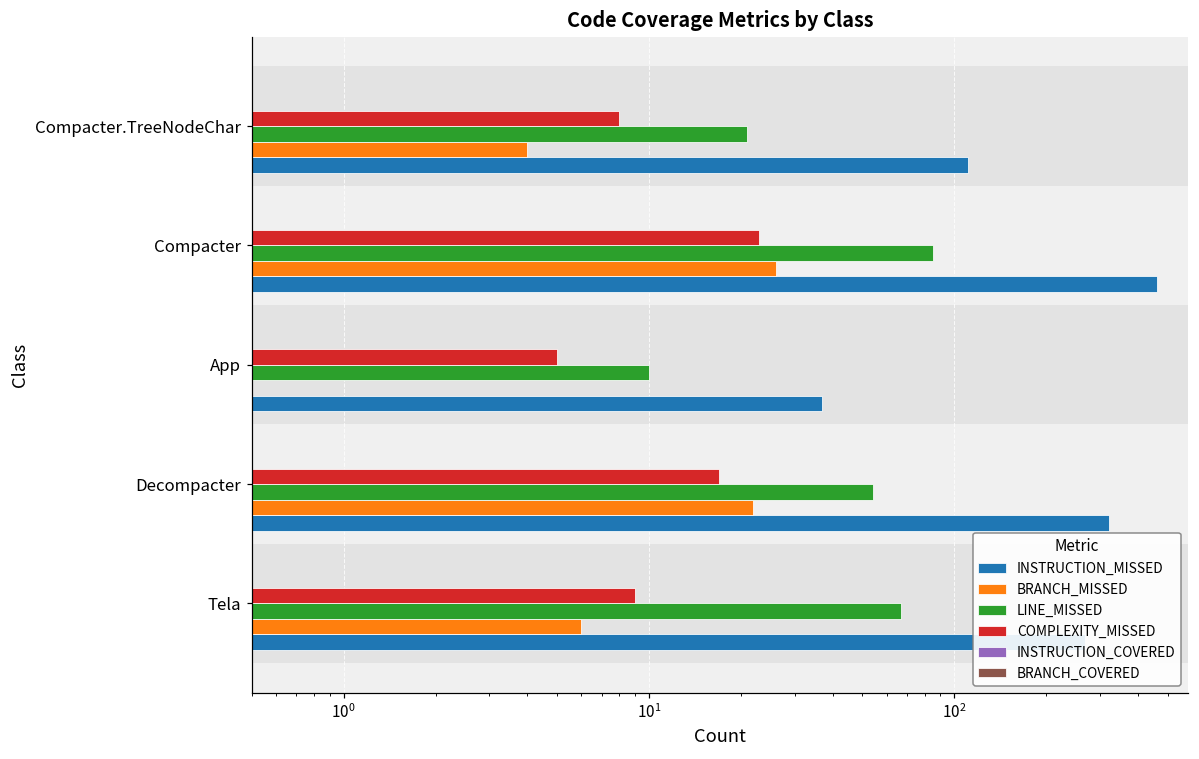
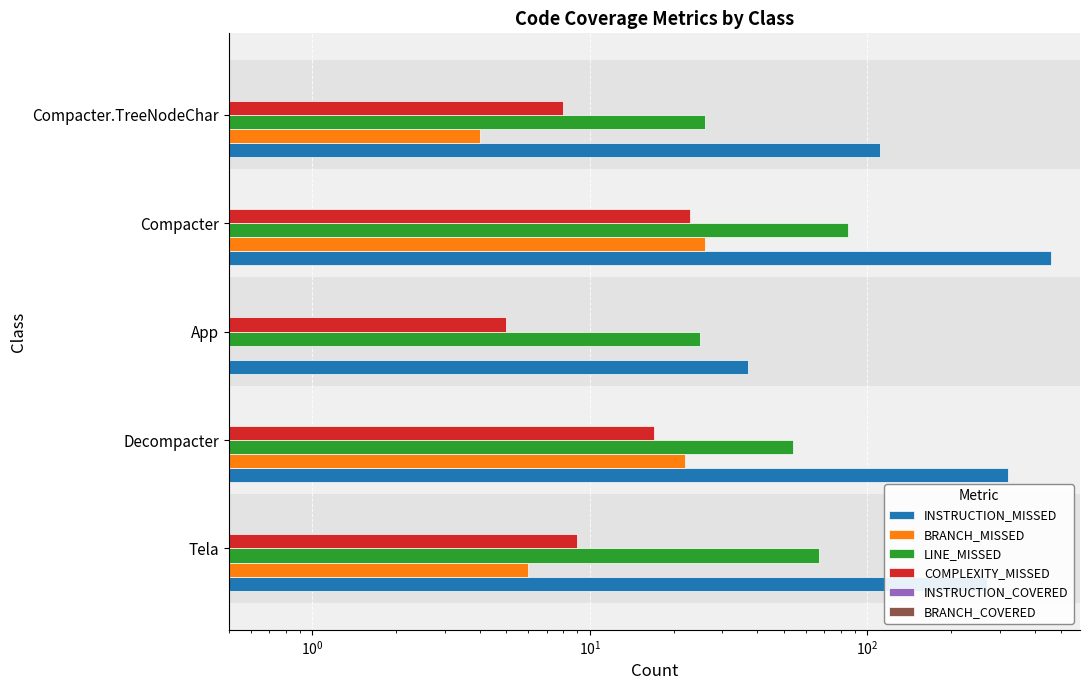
  {
    "INSTRUCTION_MISSED": {
      "Compacter.TreeNodeChar": 111,
      "Compacter": 460,
      "App": 37,
      "Decompacter": 320
    },
    "BRANCH_MISSED": {
      "Compacter.TreeNodeChar": 4,
      "Compacter": 26,
      "Decompacter": 22,
      "Tela": 6
    },
    "LINE_MISSED": {
-     "Compacter.TreeNodeChar": 21,
+     "Compacter.TreeNodeChar": 26,
      "Compacter": 85,
-     "App": 10,
+     "App": 25,
      "Decompacter": 54,
      "Tela": 67
    },
    "COMPLEXITY_MISSED": {
      "Compacter.TreeNodeChar": 8,
      "Compacter": 23,
      "App": 5,
      "Decompacter": 17,
      "Tela": 9
    }
  }
